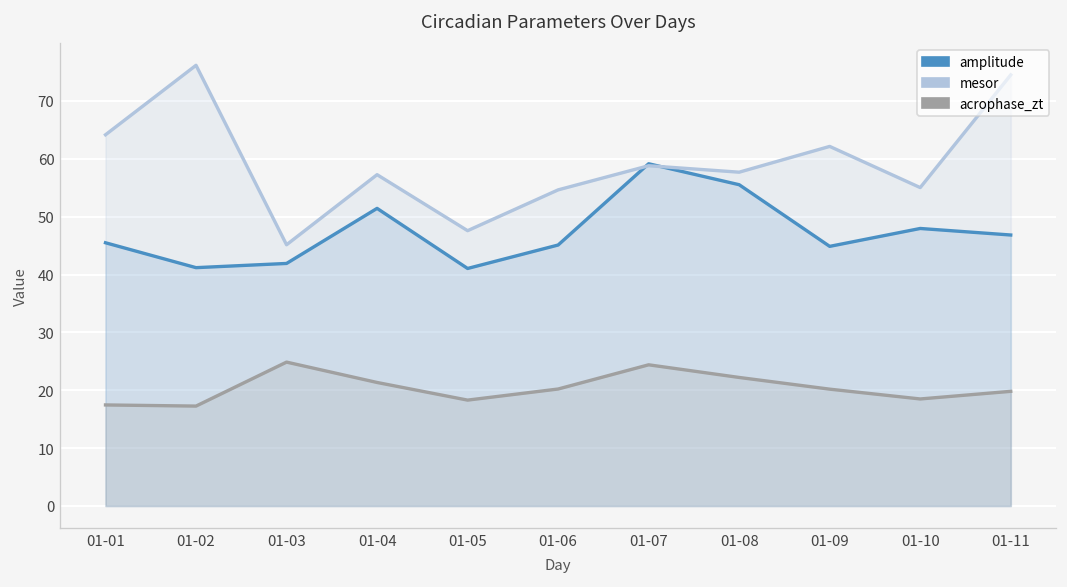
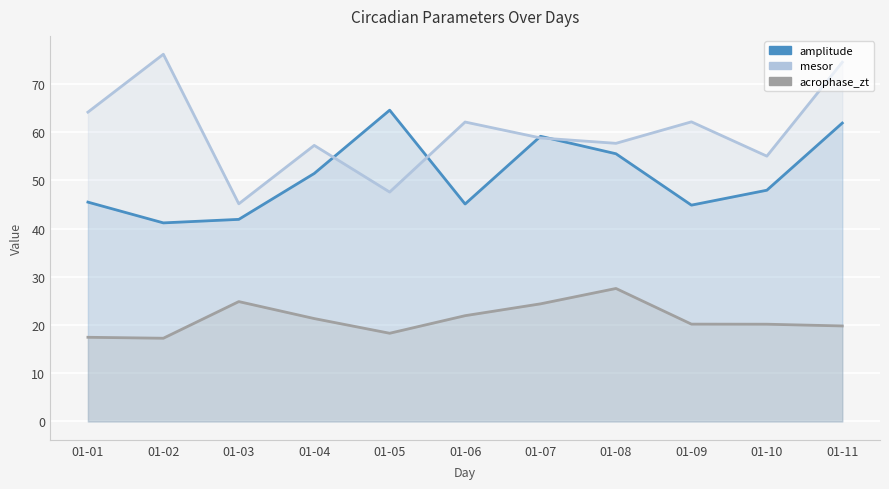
  {
    "amplitude": {
      "01-01": 45,
      "01-02": 41,
      "01-03": 42,
      "01-04": 51,
-     "01-05": 41,
+     "01-05": 65,
      "01-06": 45,
      "01-08": 56,
      "01-09": 45,
      "01-10": 48,
-     "01-11": 47
+     "01-11": 62
    },
    "mesor": {
      "01-01": 64,
      "01-02": 76,
      "01-03": 45,
      "01-04": 57,
      "01-05": 48,
-     "01-06": 55,
+     "01-06": 62,
      "01-08": 58,
      "01-09": 62,
      "01-10": 55
    },
    "acrophase_zt": {
      "01-01": 17,
      "01-02": 17,
      "01-03": 25,
      "01-04": 21,
      "01-05": 18,
-     "01-06": 20,
+     "01-06": 22,
      "01-07": 24,
-     "01-08": 22,
+     "01-08": 28,
      "01-09": 20,
-     "01-10": 18,
+     "01-10": 20,
      "01-11": 20
    }
  }
